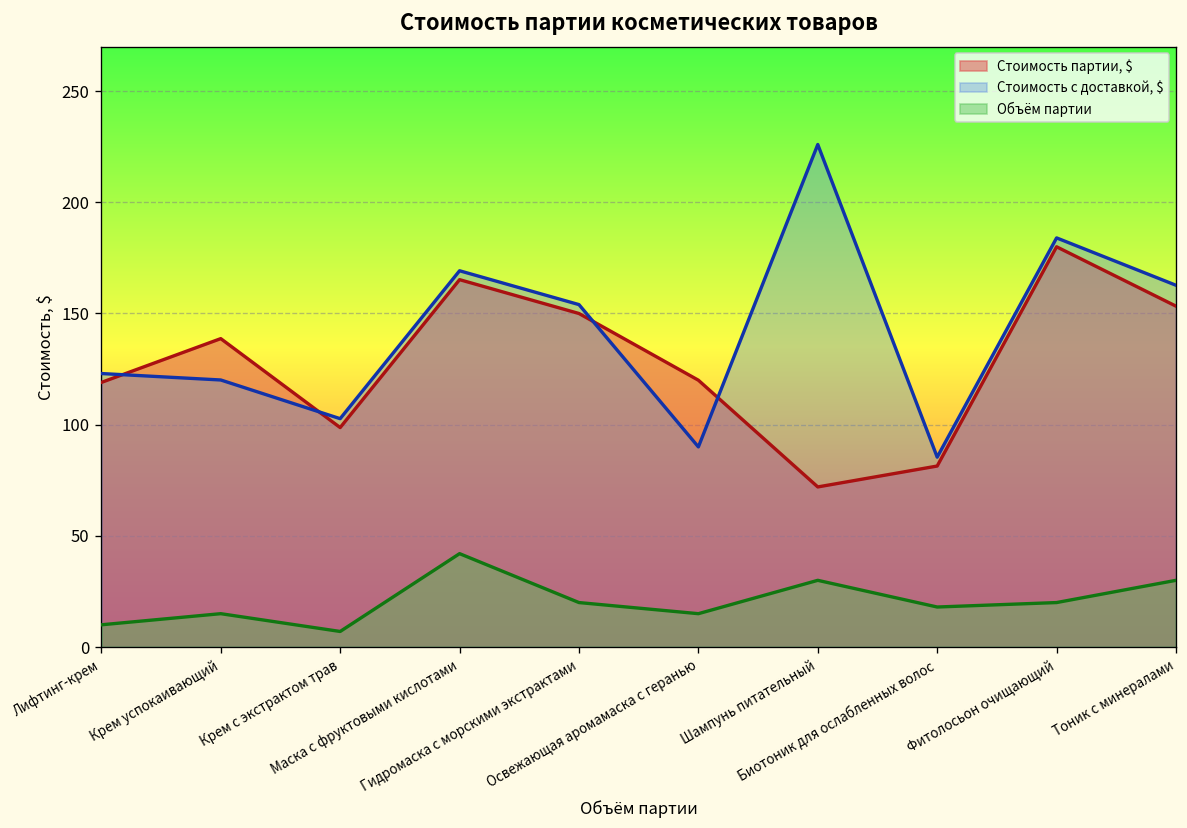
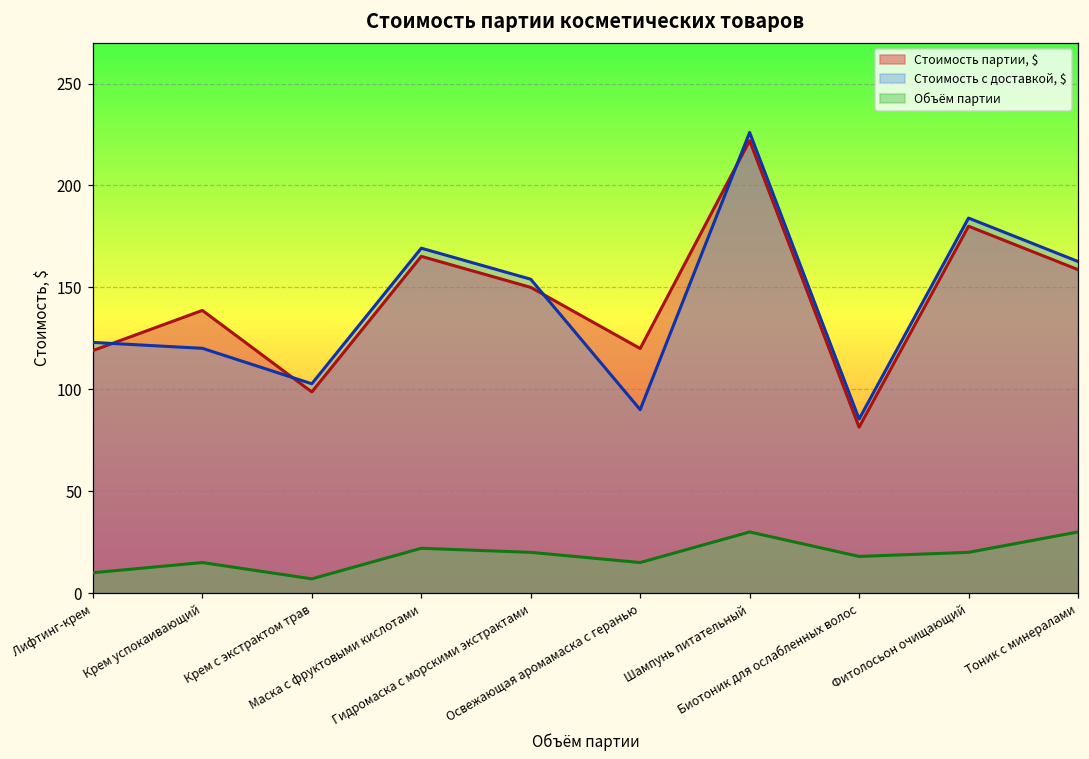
  {
    "Стоимость партии, $": {
      "Лифтинг-крем": 119,
      "Крем успокаивающий": 139,
      "Крем с экстрактом трав": 99,
      "Маска с фруктовыми кислотами": 165,
      "Гидромаска с морскими экстрактами": 150,
      "Освежающая аромамаска с геранью": 120,
-     "Шампунь питательный": 72,
+     "Шампунь питательный": 222,
      "Биотоник для ослабленных волос": 81,
      "Фитолосьон очищающий": 180,
-     "Тоник с минералами": 153
+     "Тоник с минералами": 159
    },
    "Стоимость с доставкой, $": {
      "Лифтинг-крем": 123,
      "Крем успокаивающий": 120,
      "Крем с экстрактом трав": 103,
      "Маска с фруктовыми кислотами": 169,
      "Гидромаска с морскими экстрактами": 154,
      "Освежающая аромамаска с геранью": 90,
      "Шампунь питательный": 226,
      "Биотоник для ослабленных волос": 85,
      "Фитолосьон очищающий": 184,
      "Тоник с минералами": 163
    },
    "Объём партии": {
      "Лифтинг-крем": 10,
      "Крем успокаивающий": 15,
      "Крем с экстрактом трав": 7,
-     "Маска с фруктовыми кислотами": 42,
+     "Маска с фруктовыми кислотами": 22,
      "Гидромаска с морскими экстрактами": 20,
      "Освежающая аромамаска с геранью": 15,
      "Шампунь питательный": 30,
      "Биотоник для ослабленных волос": 18,
      "Фитолосьон очищающий": 20,
      "Тоник с минералами": 30
    }
  }
